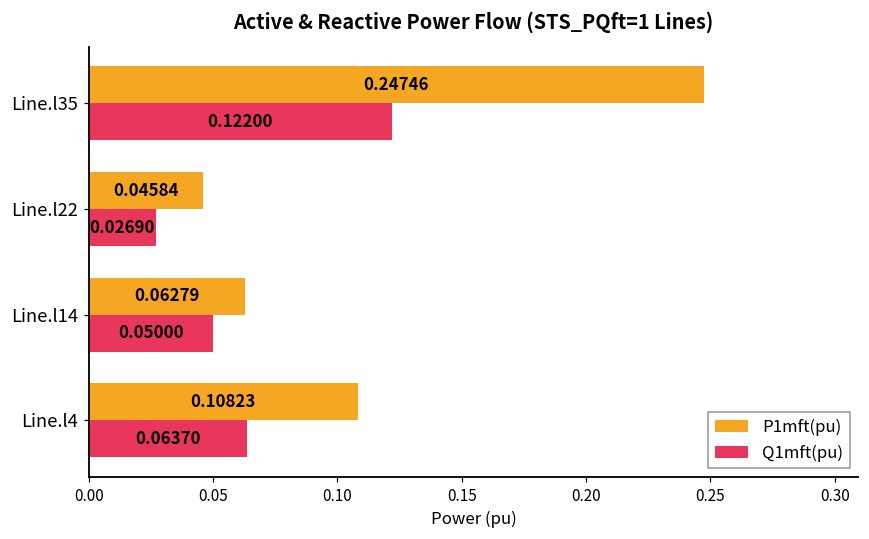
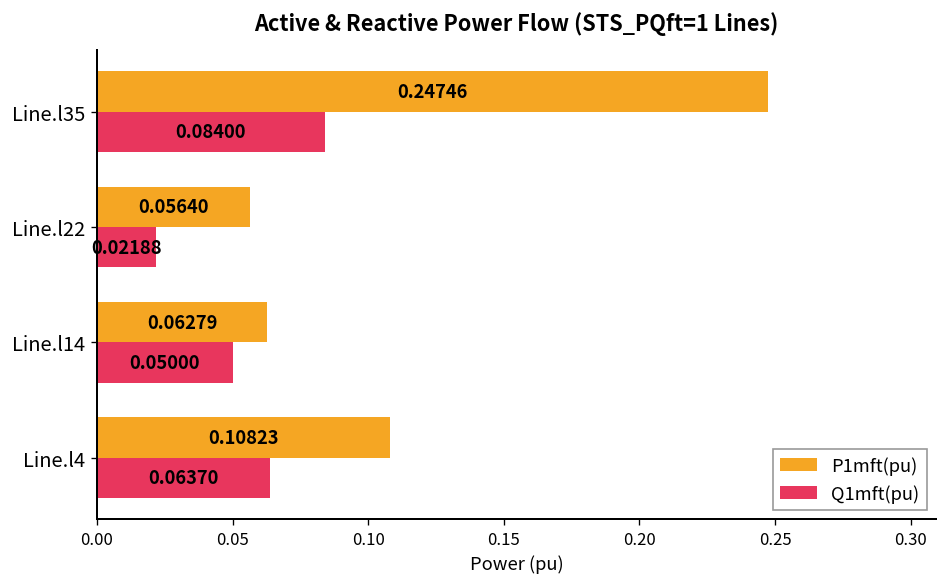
  {
    "P1mft(pu)": {
      "Line.l35": 0.24746,
-     "Line.l22": 0.04584,
+     "Line.l22": 0.05640,
      "Line.l14": 0.06279,
      "Line.l4": 0.10823
    },
    "Q1mft(pu)": {
-     "Line.l35": 0.12200,
-     "Line.l22": 0.02690,
+     "Line.l35": 0.08400,
+     "Line.l22": 0.02188,
      "Line.l14": 0.05000,
      "Line.l4": 0.06370
    }
  }
